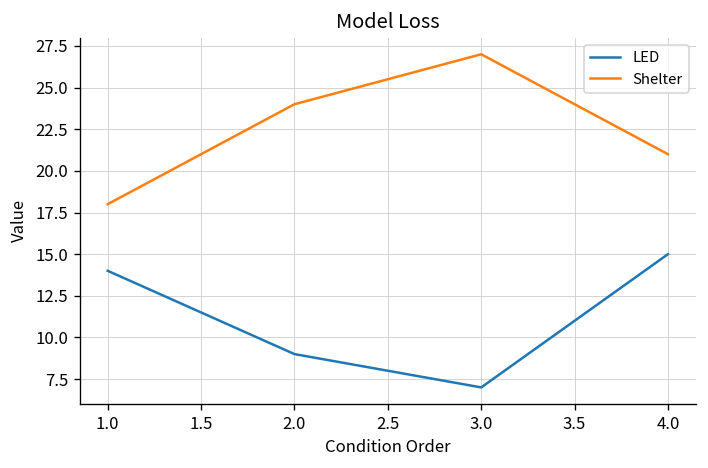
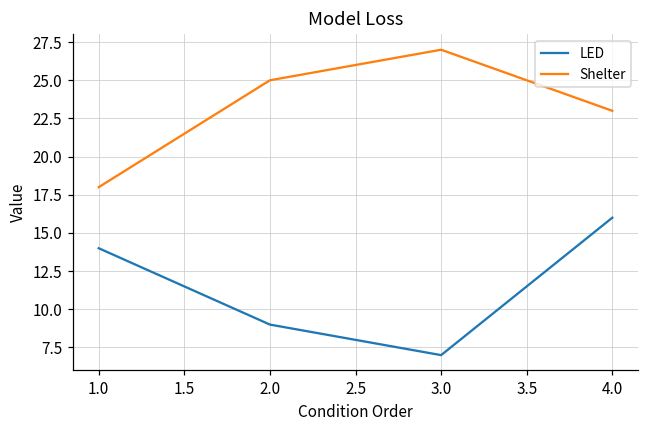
  {
    "LED": {
      "1.0": 14,
      "2.0": 9,
      "3.0": 7,
-     "4.0": 15
+     "4.0": 16
    },
    "Shelter": {
      "1.0": 18,
-     "2.0": 24,
+     "2.0": 25,
      "3.0": 27,
-     "4.0": 21
+     "4.0": 23
    }
  }
